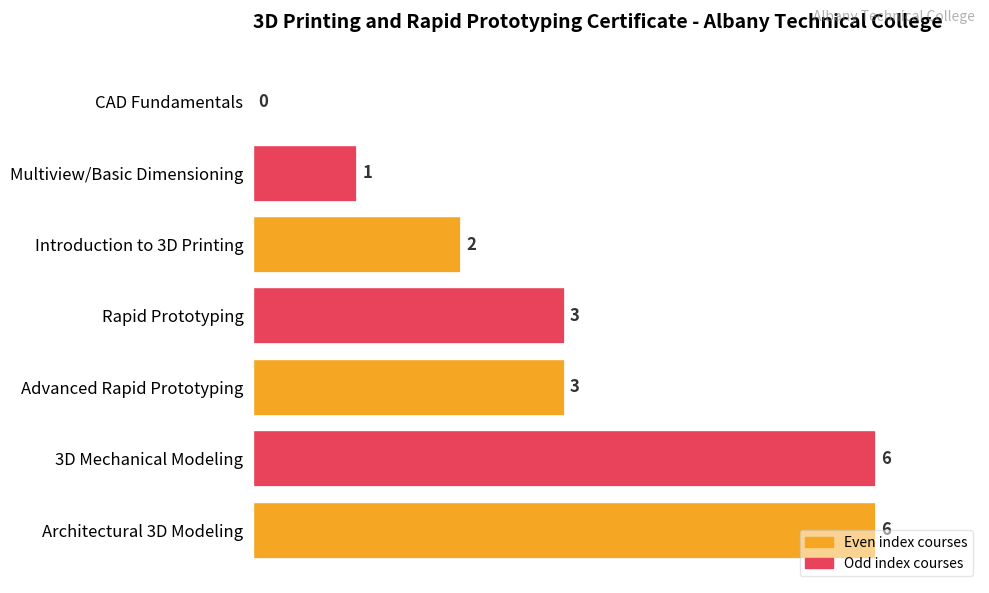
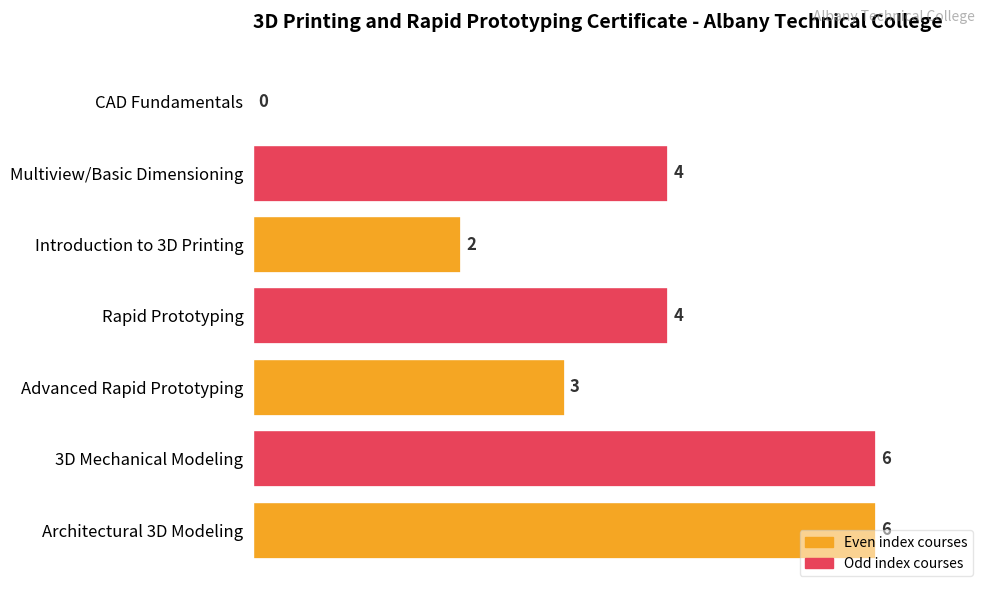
  {
    "CAD Fundamentals": 0,
-   "Multiview/Basic Dimensioning": 1,
+   "Multiview/Basic Dimensioning": 4,
    "Introduction to 3D Printing": 2,
-   "Rapid Prototyping": 3,
+   "Rapid Prototyping": 4,
    "Advanced Rapid Prototyping": 3,
    "3D Mechanical Modeling": 6
  }
